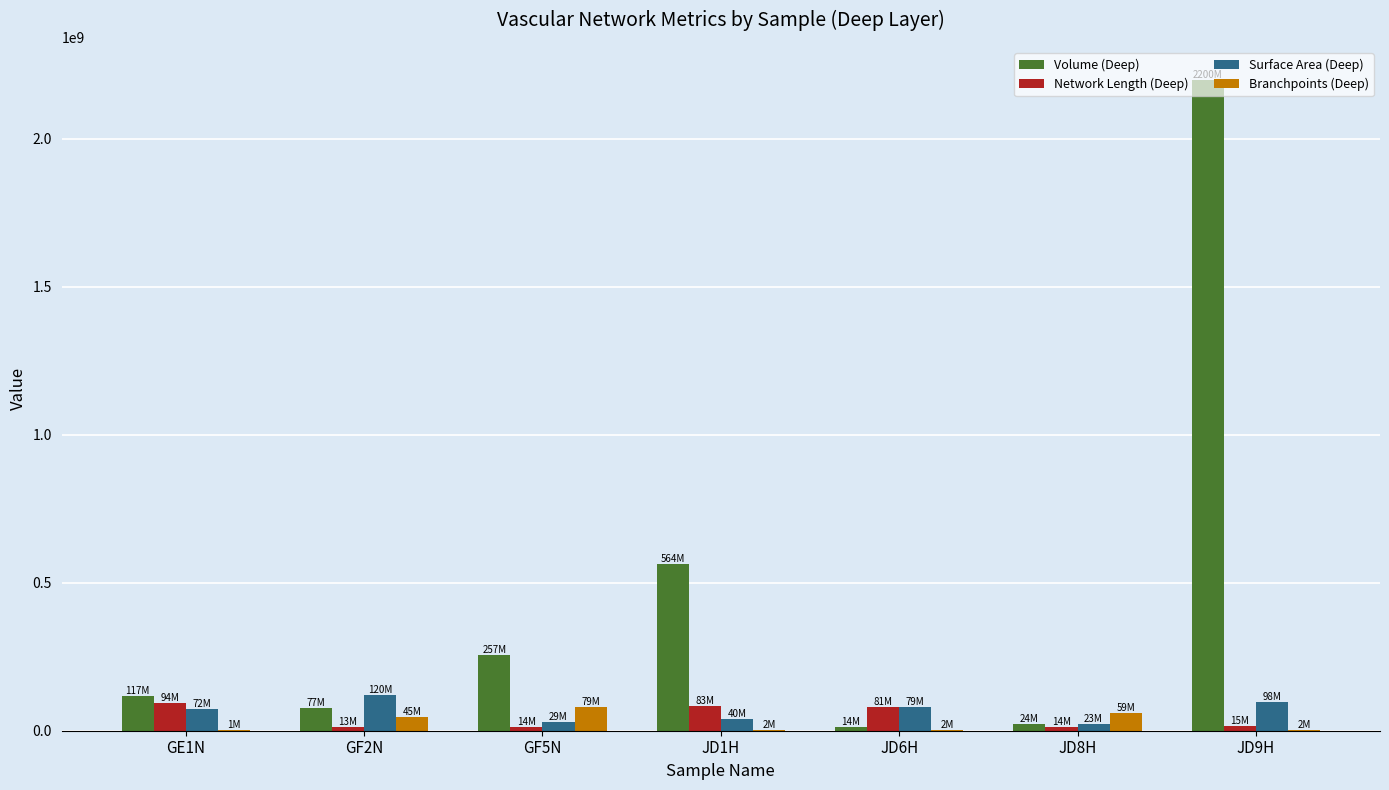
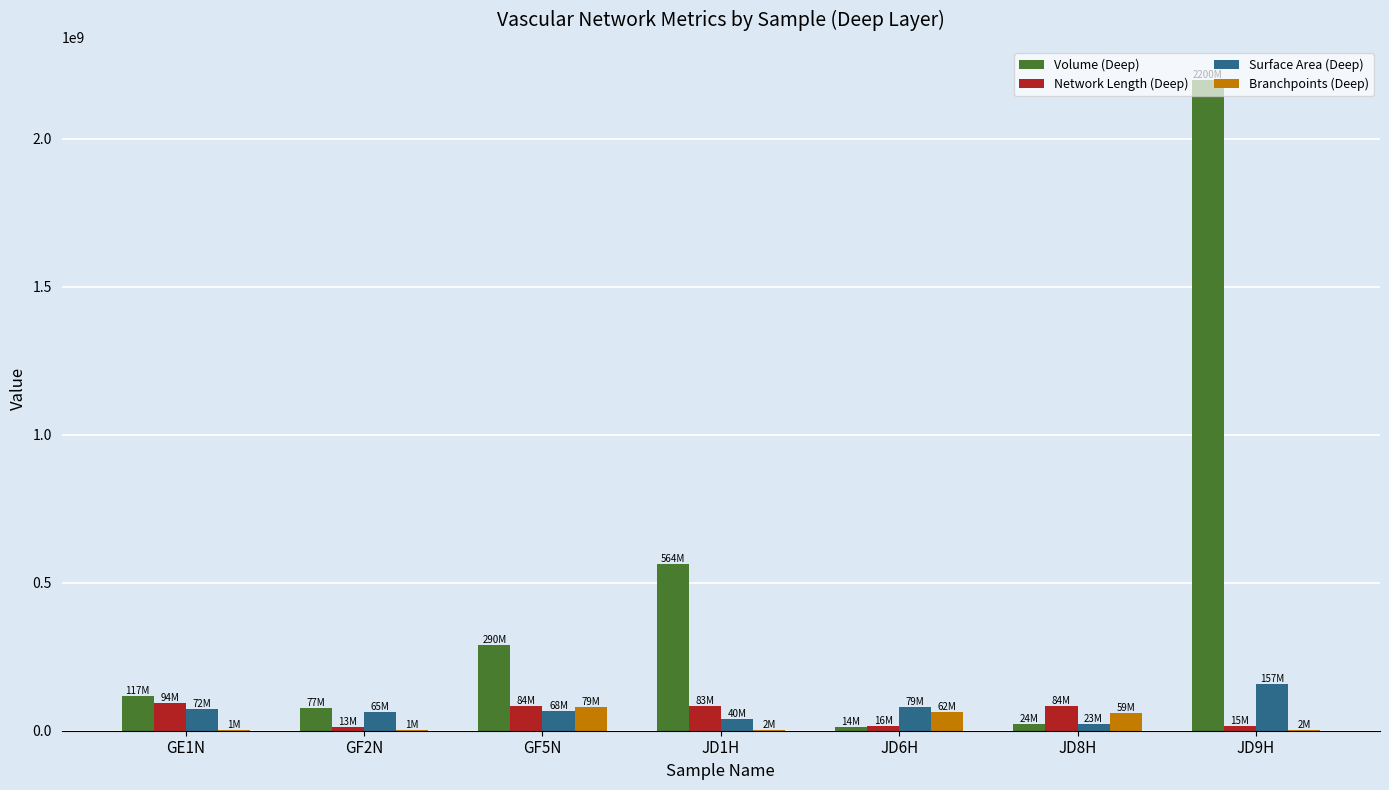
  {
    "Volume (Deep)": {
      "GE1N": "117M",
      "GF2N": "77M",
-     "GF5N": "257M",
+     "GF5N": "290M",
      "JD1H": "564M",
      "JD6H": "14M",
      "JD8H": "24M"
    },
    "Network Length (Deep)": {
      "GE1N": "94M",
      "GF2N": "13M",
-     "GF5N": "14M",
+     "GF5N": "84M",
      "JD1H": "83M",
-     "JD6H": "81M",
-     "JD8H": "14M",
+     "JD6H": "16M",
+     "JD8H": "84M",
      "JD9H": "15M"
    },
    "Surface Area (Deep)": {
      "GE1N": "72M",
-     "GF2N": "120M",
-     "GF5N": "29M",
+     "GF2N": "65M",
+     "GF5N": "68M",
      "JD1H": "40M",
      "JD6H": "79M",
      "JD8H": "23M",
-     "JD9H": "98M"
+     "JD9H": "157M"
    },
    "Branchpoints (Deep)": {
      "GE1N": "1M",
-     "GF2N": "45M",
+     "GF2N": "1M",
      "GF5N": "79M",
      "JD1H": "2M",
-     "JD6H": "2M",
+     "JD6H": "62M",
      "JD8H": "59M",
      "JD9H": "2M"
    }
  }
